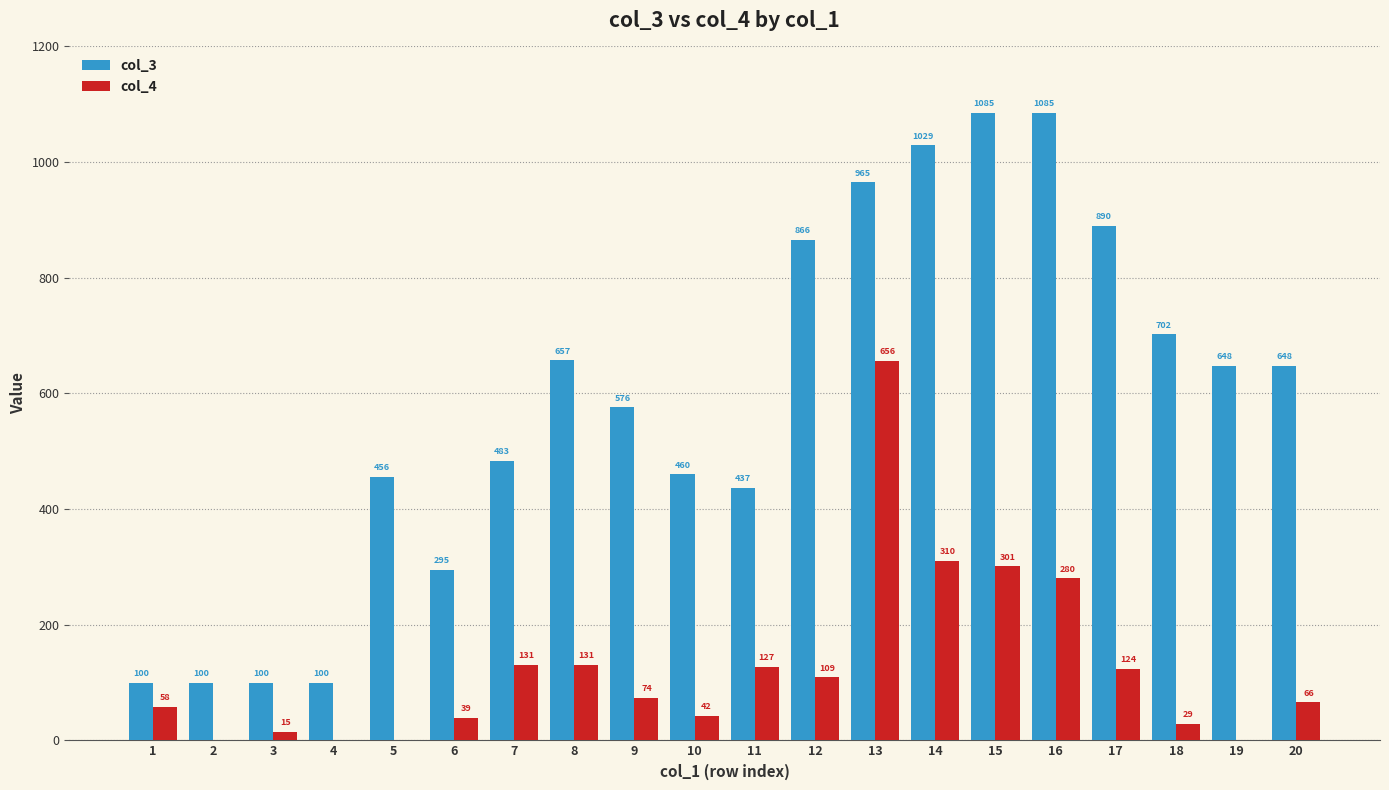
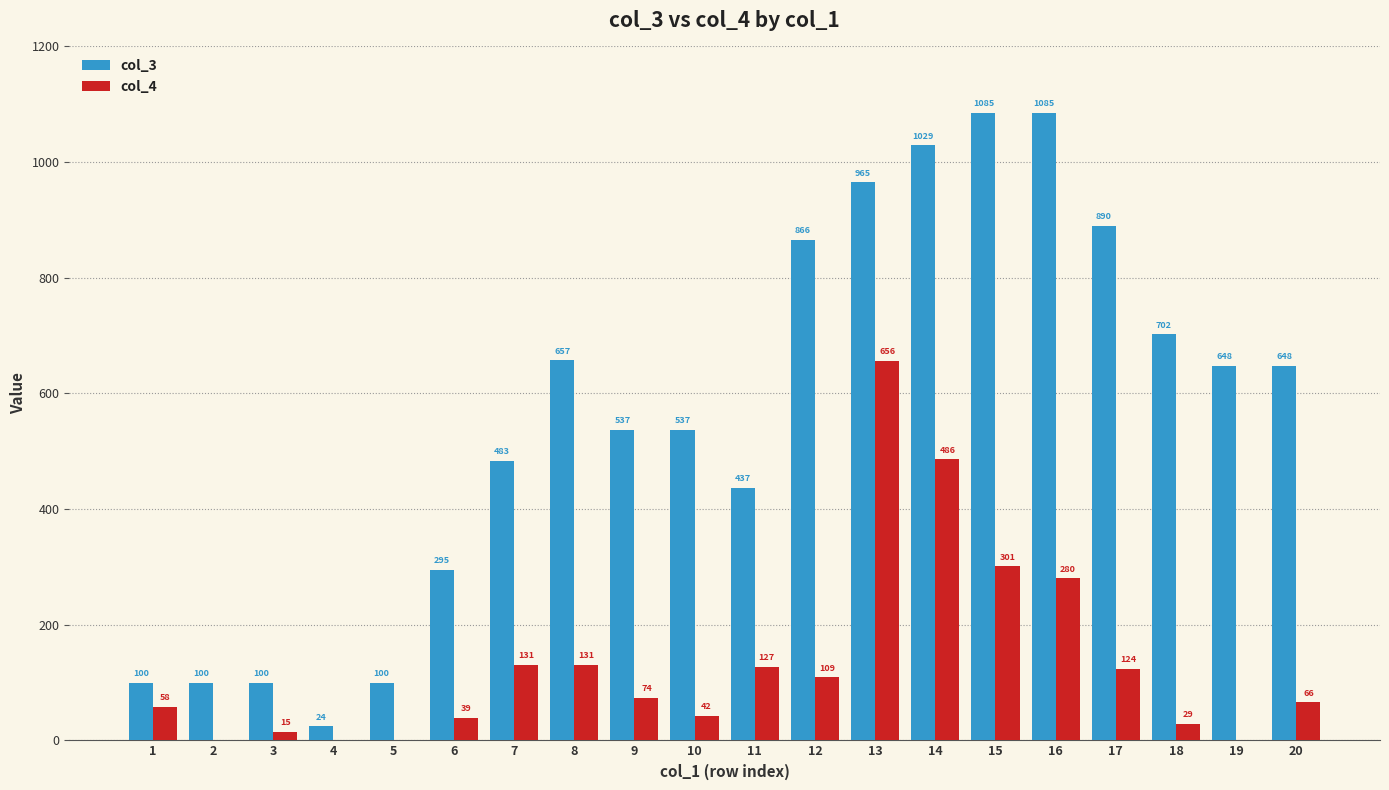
  {
    "col_3": {
      "1": 100,
      "2": 100,
      "3": 100,
-     "4": 100,
-     "5": 456,
+     "4": 24,
+     "5": 100,
      "6": 295,
      "7": 483,
      "8": 657,
-     "9": 576,
-     "10": 460,
+     "9": 537,
+     "10": 537,
      "11": 437,
      "12": 866,
      "13": 965,
      "14": 1029,
      "15": 1085,
      "16": 1085,
      "17": 890,
      "18": 702,
      "19": 648,
      "20": 648
    },
    "col_4": {
      "1": 58,
      "3": 15,
      "6": 39,
      "7": 131,
      "8": 131,
      "9": 74,
      "10": 42,
      "11": 127,
      "12": 109,
      "13": 656,
-     "14": 310,
+     "14": 486,
      "15": 301,
      "16": 280,
      "17": 124,
      "18": 29,
      "20": 66
    }
  }
